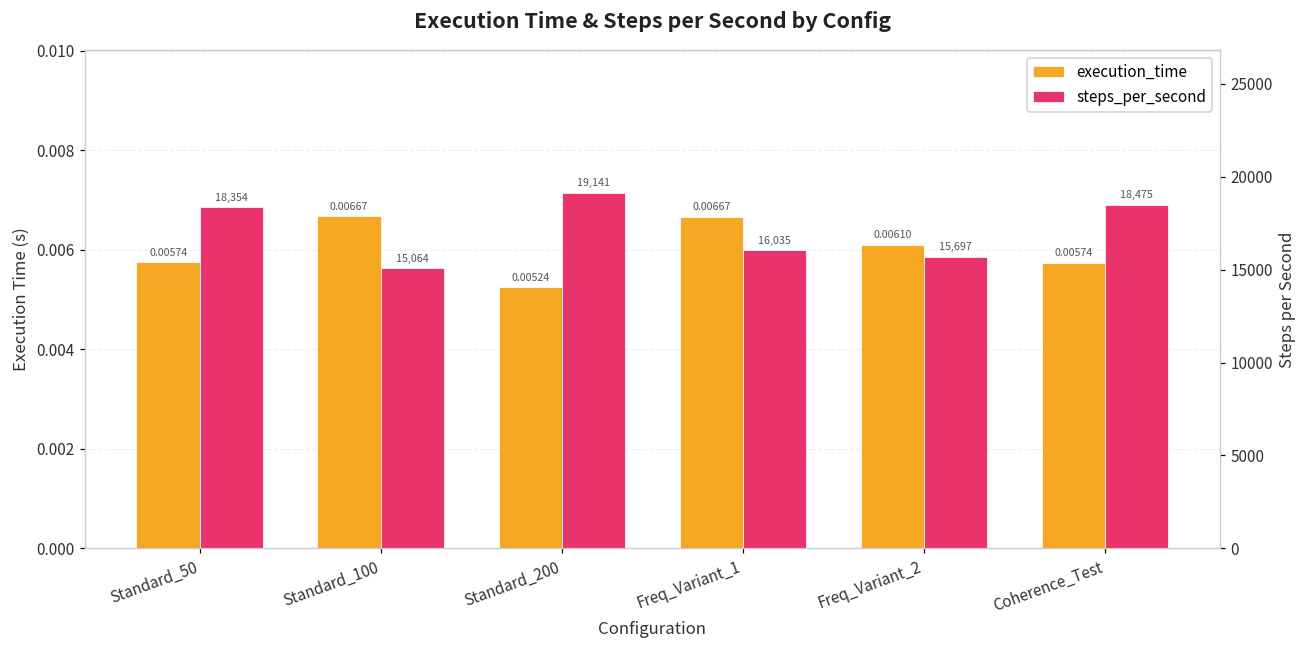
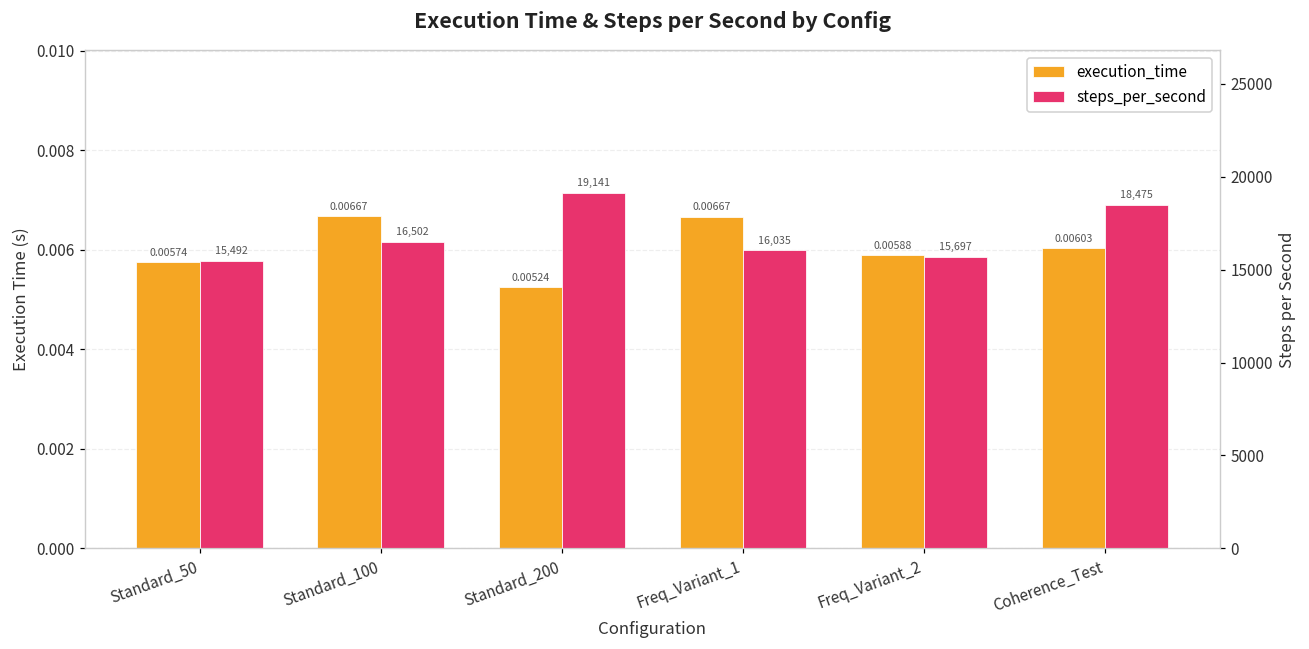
  {
    "execution_time": {
      "Standard_50": "0.00574",
      "Standard_100": "0.00667",
      "Standard_200": "0.00524",
      "Freq_Variant_1": "0.00667",
-     "Freq_Variant_2": "0.00610",
-     "Coherence_Test": "0.00574"
+     "Freq_Variant_2": "0.00588",
+     "Coherence_Test": "0.00603"
    },
    "steps_per_second": {
-     "Standard_50": "18,354",
-     "Standard_100": "15,064",
+     "Standard_50": "15,492",
+     "Standard_100": "16,502",
      "Standard_200": "19,141",
      "Freq_Variant_1": "16,035",
      "Freq_Variant_2": "15,697",
      "Coherence_Test": "18,475"
    }
  }
